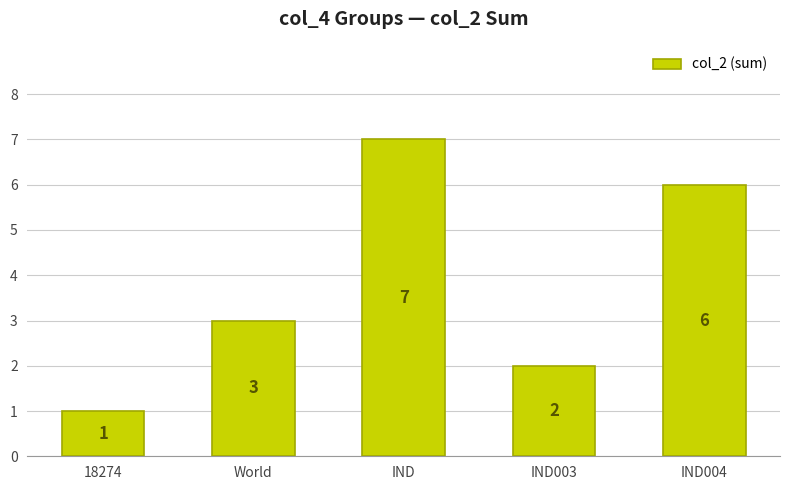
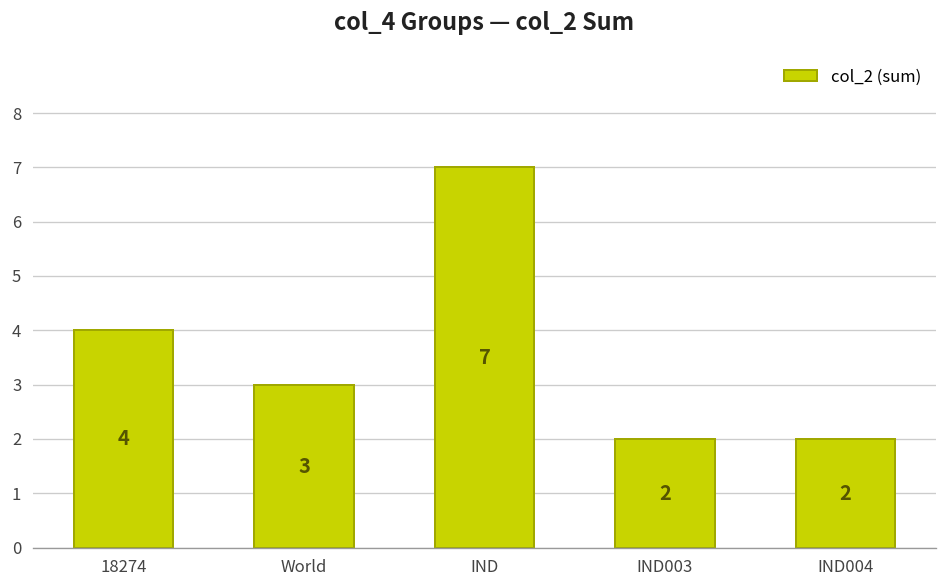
  {
-   "18274": 1,
+   "18274": 4,
    "World": 3,
    "IND": 7,
    "IND003": 2,
-   "IND004": 6
+   "IND004": 2
  }
